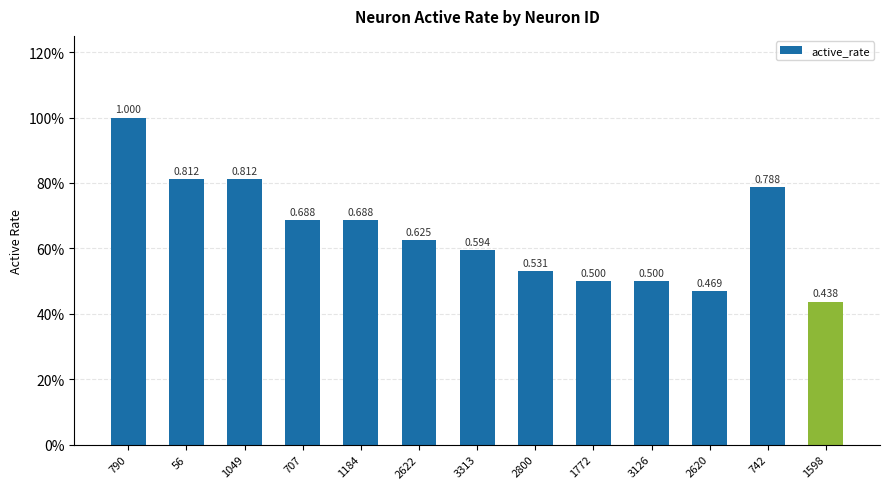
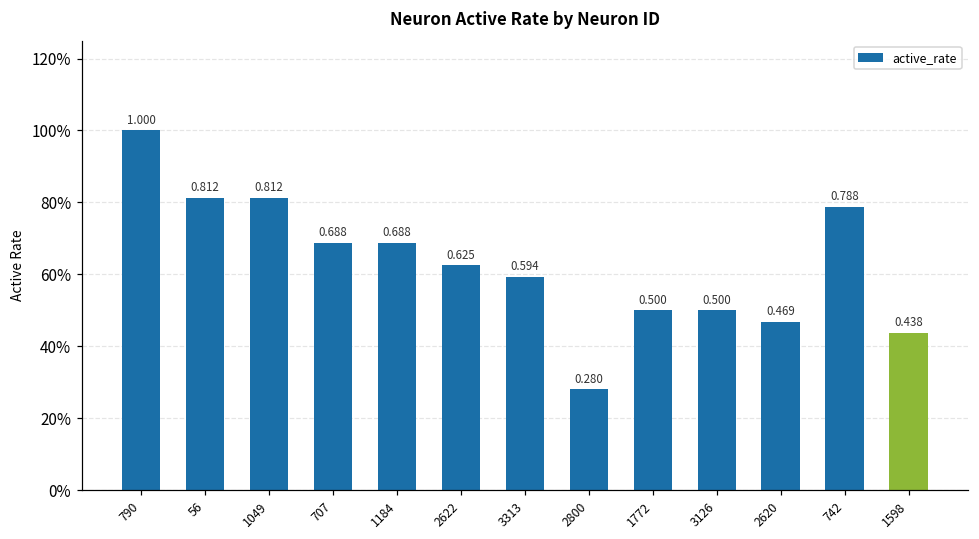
  {
    "790": 1.000,
    "56": 0.812,
    "1049": 0.812,
    "707": 0.688,
    "1184": 0.688,
    "2622": 0.625,
    "3313": 0.594,
-   "2800": 0.531,
+   "2800": 0.280,
    "1772": 0.500,
    "3126": 0.500,
    "2620": 0.469,
    "742": 0.788,
    "1598": 0.438
  }
